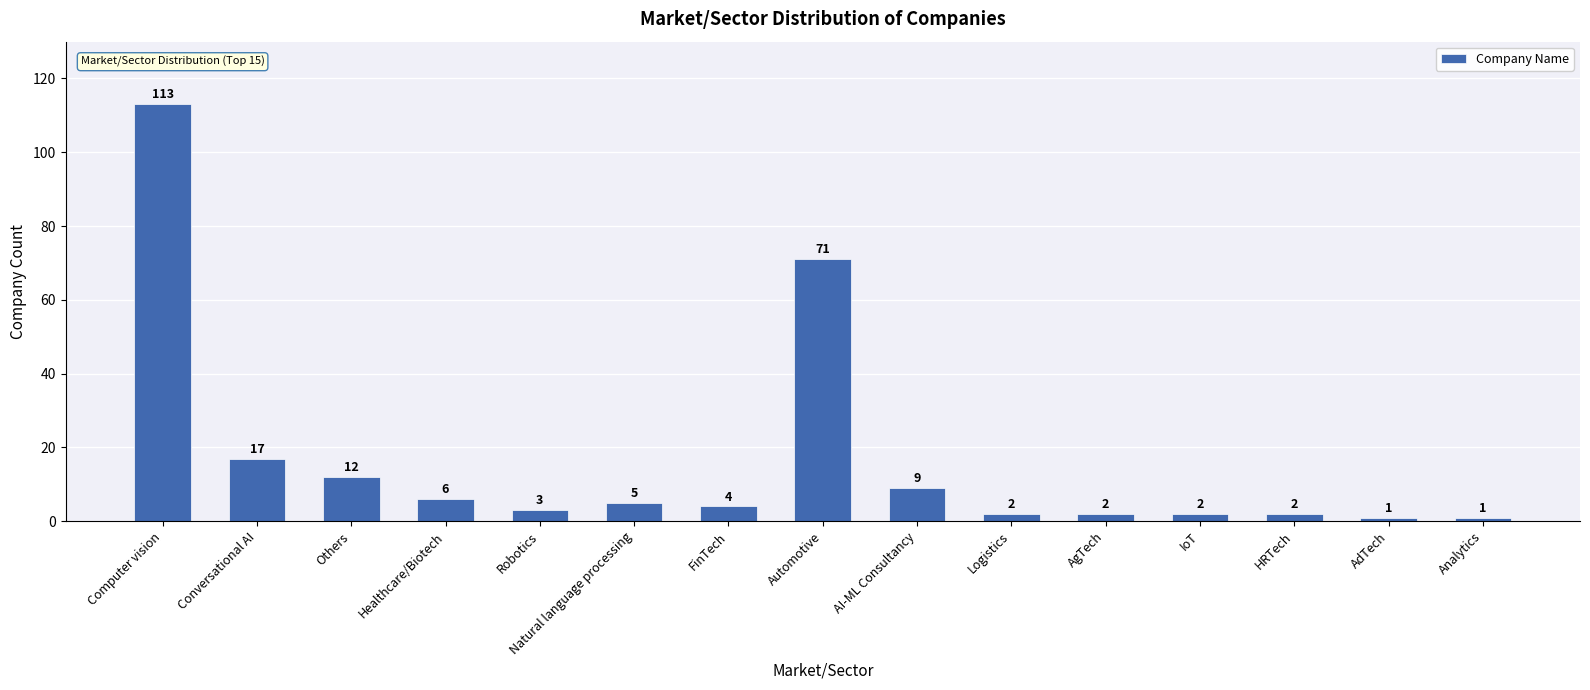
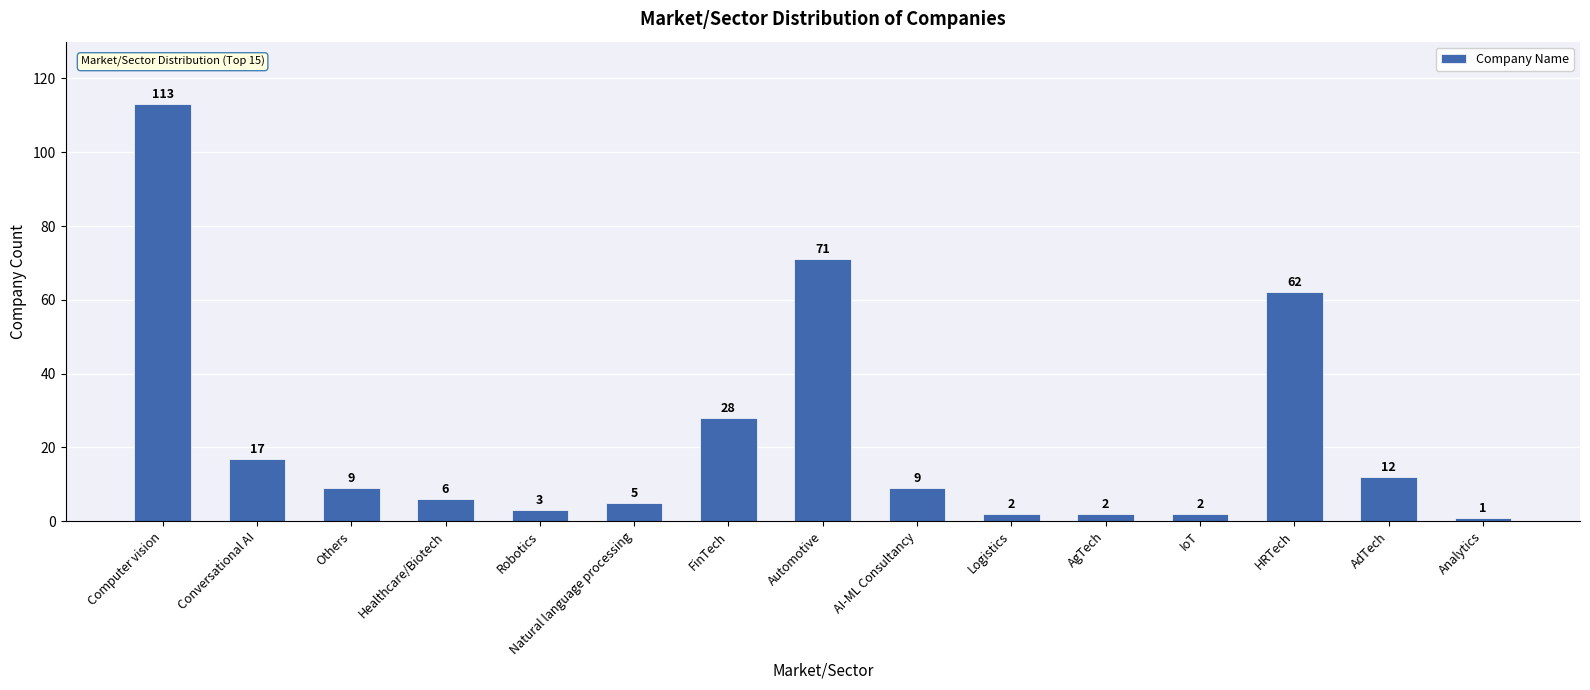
  {
    "Computer vision": 113,
    "Conversational AI": 17,
-   "Others": 12,
+   "Others": 9,
    "Healthcare/Biotech": 6,
    "Robotics": 3,
    "Natural language processing": 5,
-   "FinTech": 4,
+   "FinTech": 28,
    "Automotive": 71,
    "AI-ML Consultancy": 9,
    "Logistics": 2,
    "AgTech": 2,
    "IoT": 2,
-   "HRTech": 2,
-   "AdTech": 1,
+   "HRTech": 62,
+   "AdTech": 12,
    "Analytics": 1
  }
